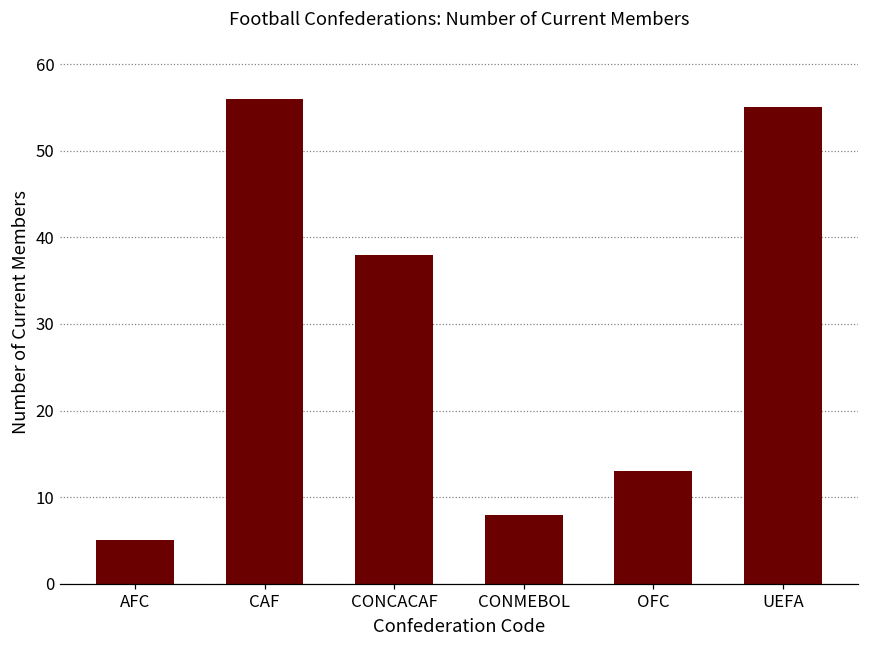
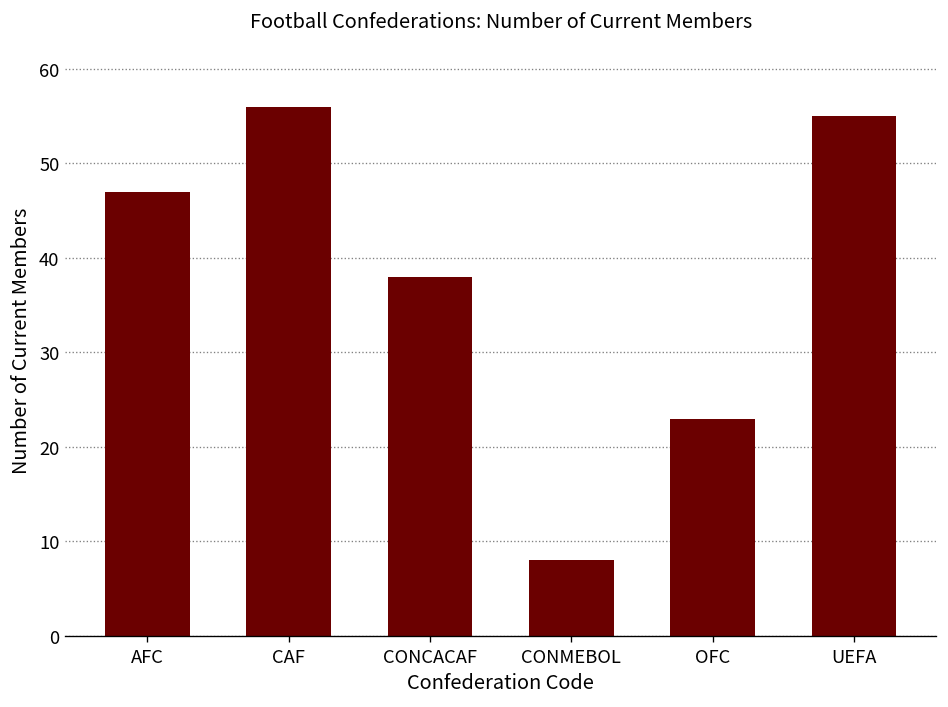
  {
-   "AFC": 5,
+   "AFC": 47,
    "CAF": 56,
    "CONCACAF": 38,
    "CONMEBOL": 8,
-   "OFC": 13,
+   "OFC": 23,
    "UEFA": 55
  }
